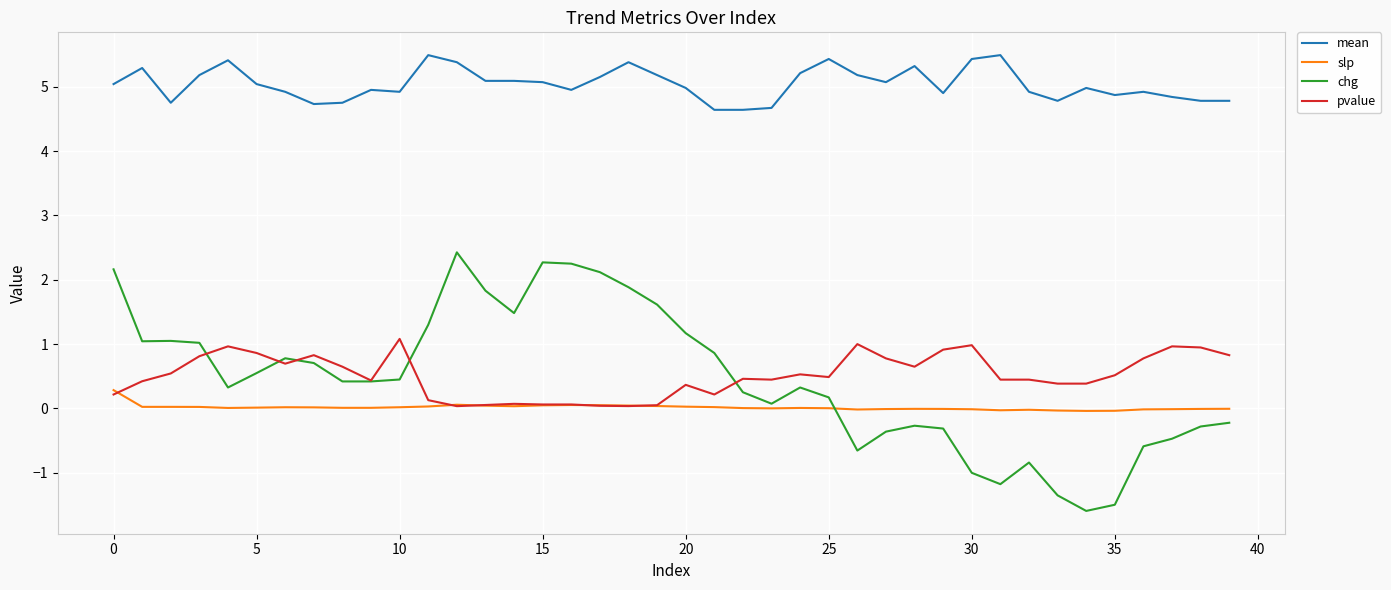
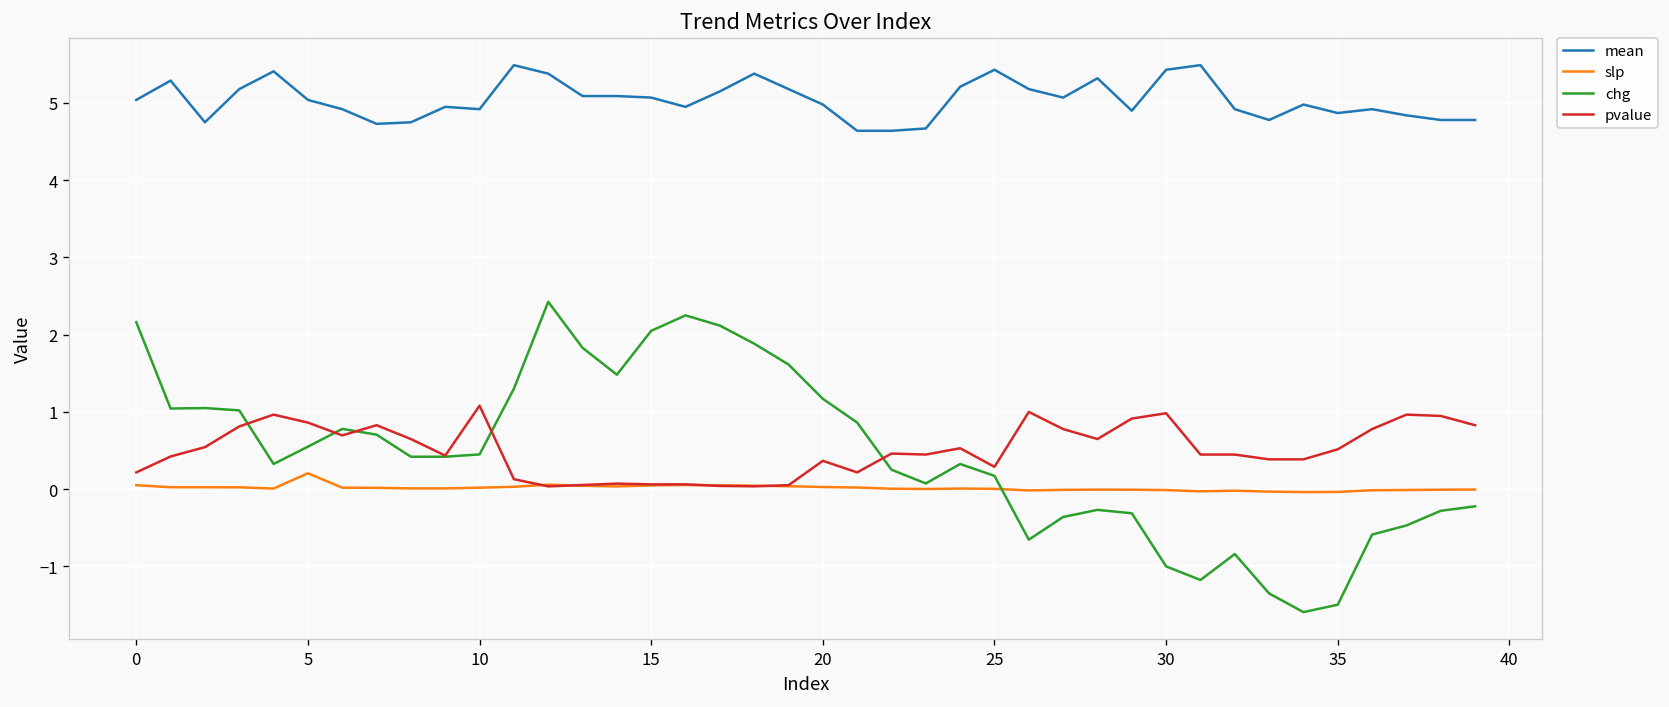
  {
    "mean": {
      "0": 5.0,
      "5": 5.0,
      "10": 4.9,
      "15": 5.1,
      "20": 5.0,
      "25": 5.4,
      "30": 5.4,
      "35": 4.9
    },
    "slp": {
-     "0": 0.3,
-     "5": 0.0,
+     "0": 0.1,
+     "5": 0.2,
      "10": 0.0,
      "20": 0.0,
      "25": 0.0,
      "30": 0.0,
      "35": 0.0
    },
    "chg": {
      "0": 2.2,
      "5": 0.6,
      "10": 0.5,
-     "15": 2.3,
+     "15": 2.1,
      "20": 1.2,
      "25": 0.2,
      "30": -1.0,
      "35": -1.5
    },
    "pvalue": {
      "0": 0.2,
      "5": 0.9,
      "10": 1.1,
      "20": 0.4,
-     "25": 0.5,
+     "25": 0.3,
      "30": 1.0,
      "35": 0.5
    }
  }
